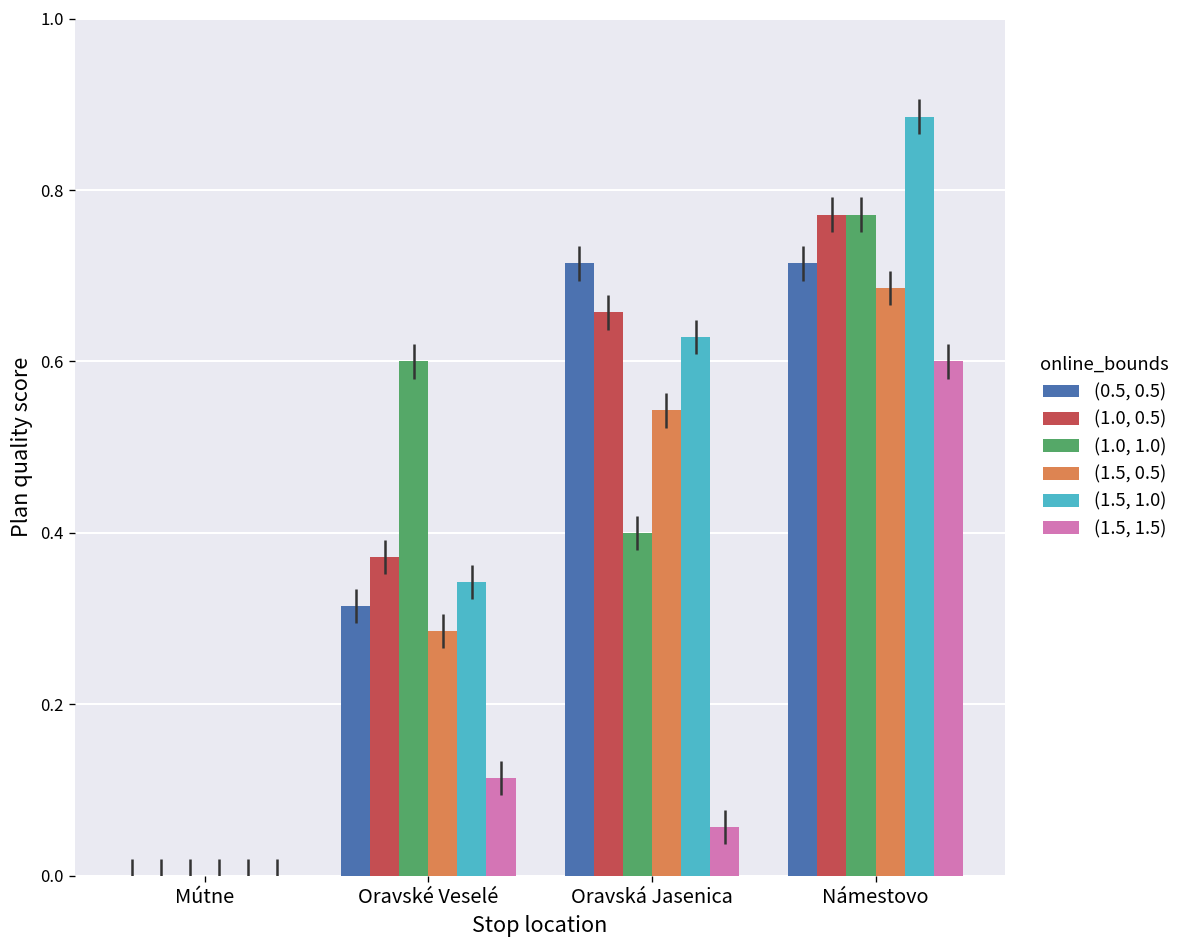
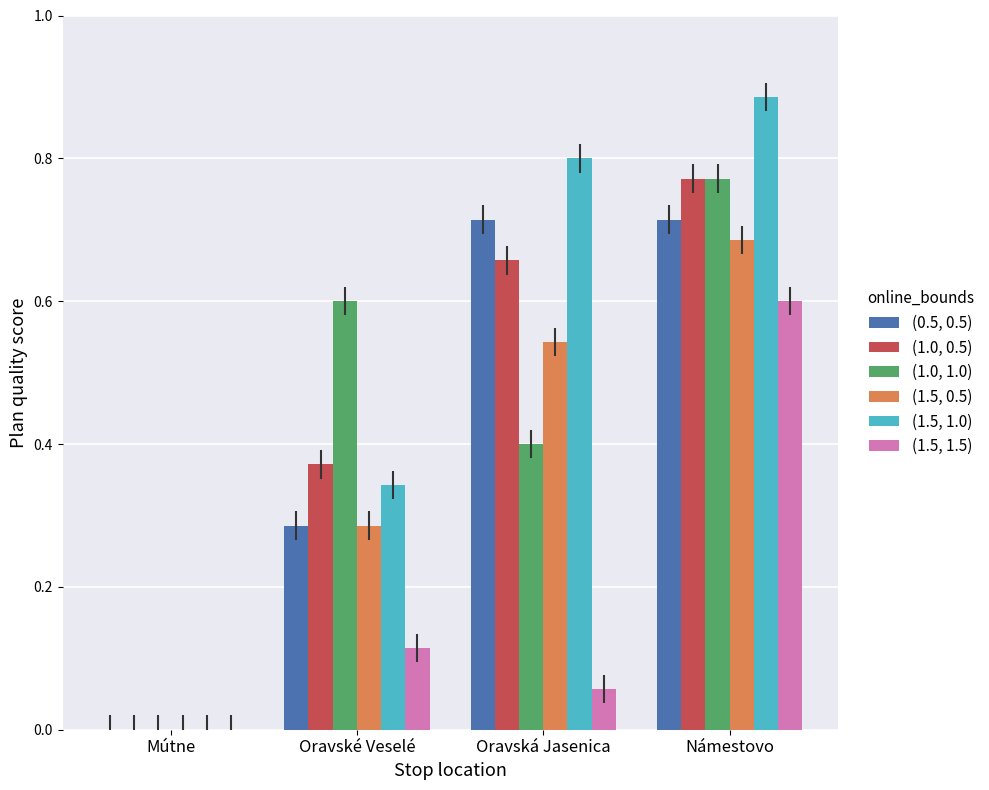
  {
    "(0.5, 0.5)": {
      "Mútne": 0.00,
-     "Oravské Veselé": 0.31,
+     "Oravské Veselé": 0.29,
      "Oravská Jasenica": 0.71,
      "Námestovo": 0.71
    },
    "(1.0, 1.0)": {
      "Mútne": 0.00,
      "Oravské Veselé": 0.60,
      "Oravská Jasenica": 0.40,
      "Námestovo": 0.77
    },
    "(1.5, 1.0)": {
      "Mútne": 0.00,
      "Oravské Veselé": 0.34,
-     "Oravská Jasenica": 0.63,
+     "Oravská Jasenica": 0.80,
      "Námestovo": 0.89
    },
    "(1.5, 1.5)": {
      "Mútne": 0.00,
      "Oravské Veselé": 0.11,
      "Oravská Jasenica": 0.06,
      "Námestovo": 0.60
    }
  }
